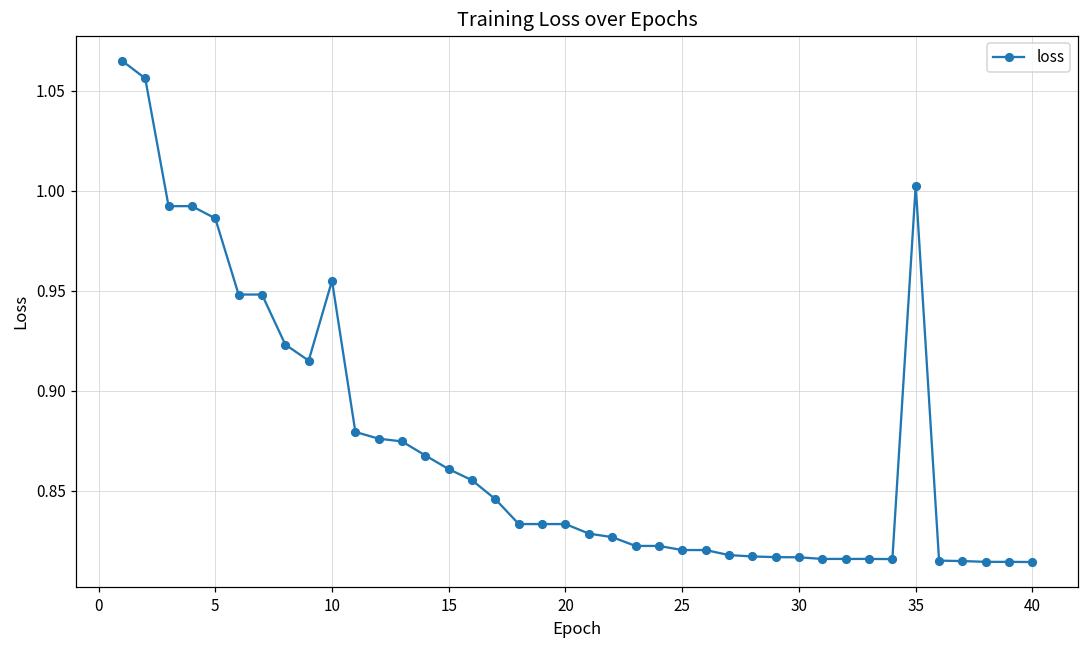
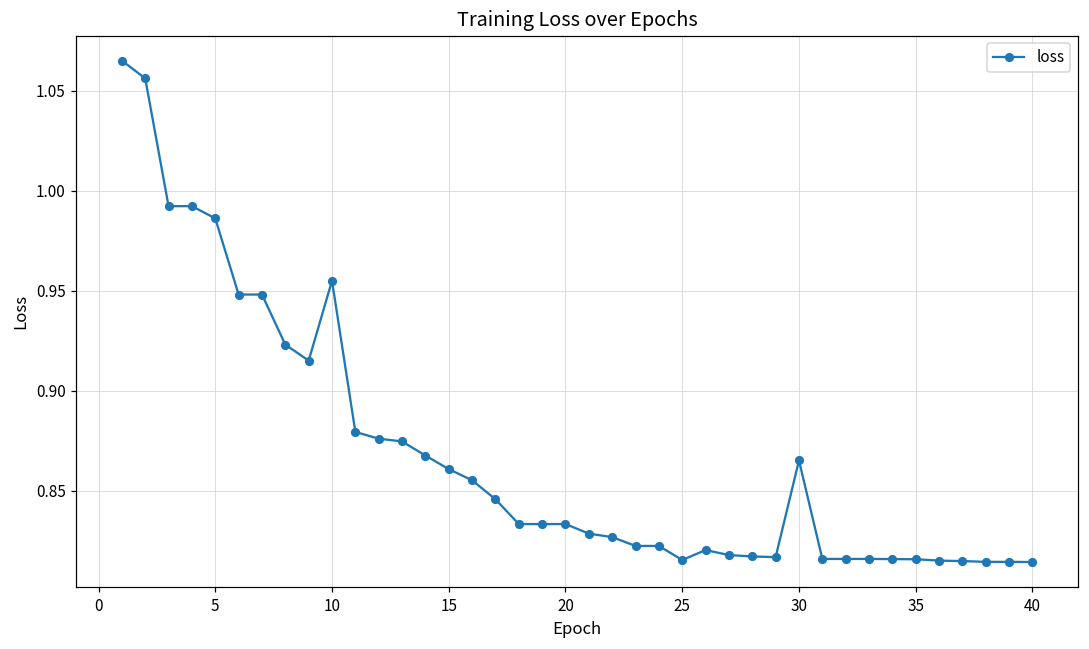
  {
    "5": 0.986,
    "10": 0.955,
    "15": 0.861,
    "20": 0.833,
-   "25": 0.820,
-   "30": 0.817,
-   "35": 1.003,
+   "25": 0.815,
+   "30": 0.865,
+   "35": 0.816,
    "40": 0.814
  }
